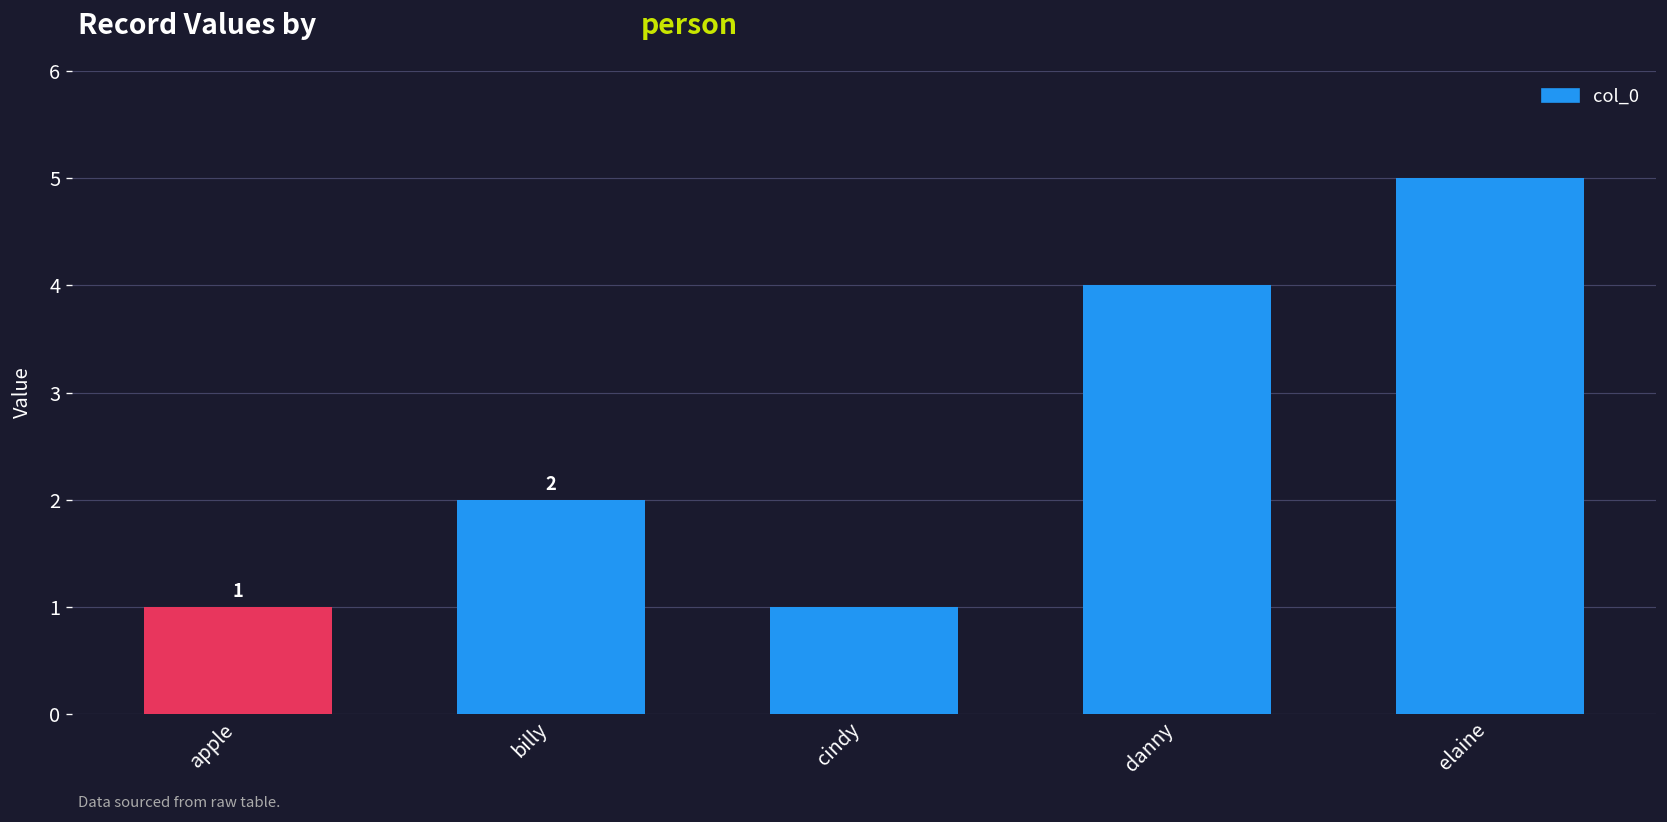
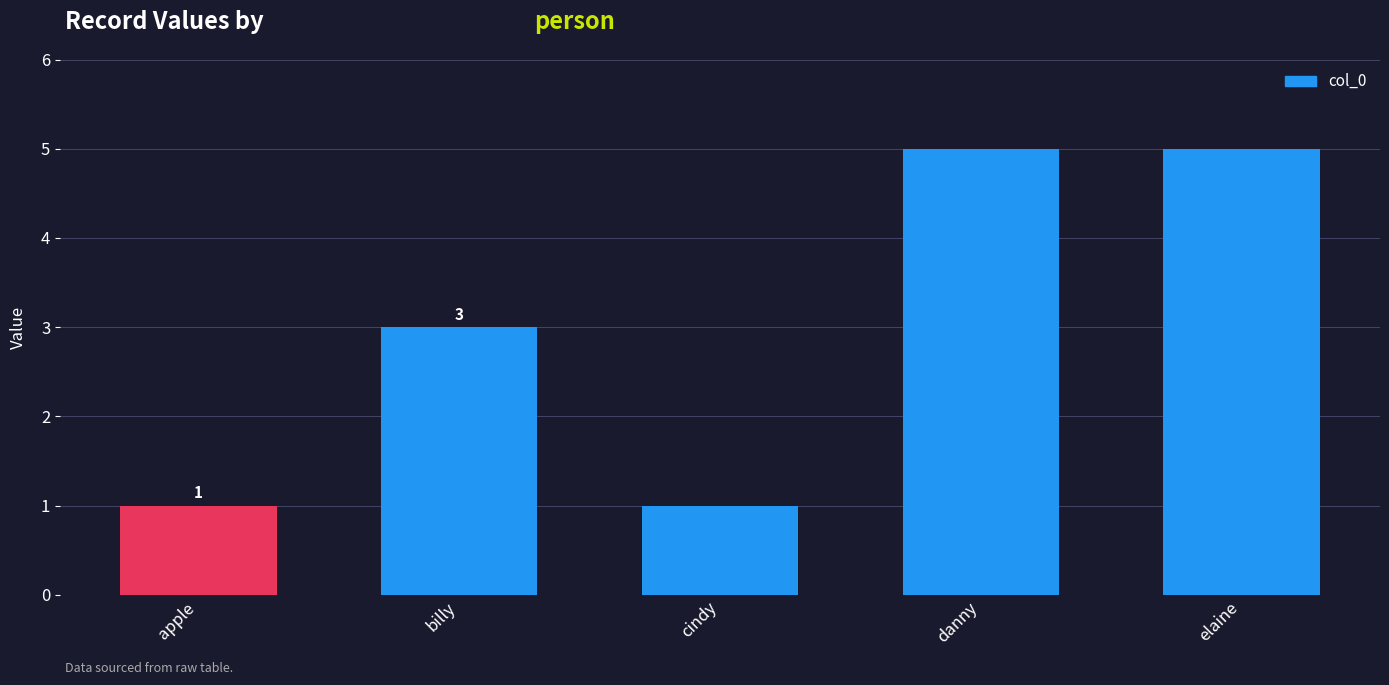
  {
    "apple": 1,
-   "billy": 2,
-   "danny": 4
+   "billy": 3,
+   "danny": 5
  }
